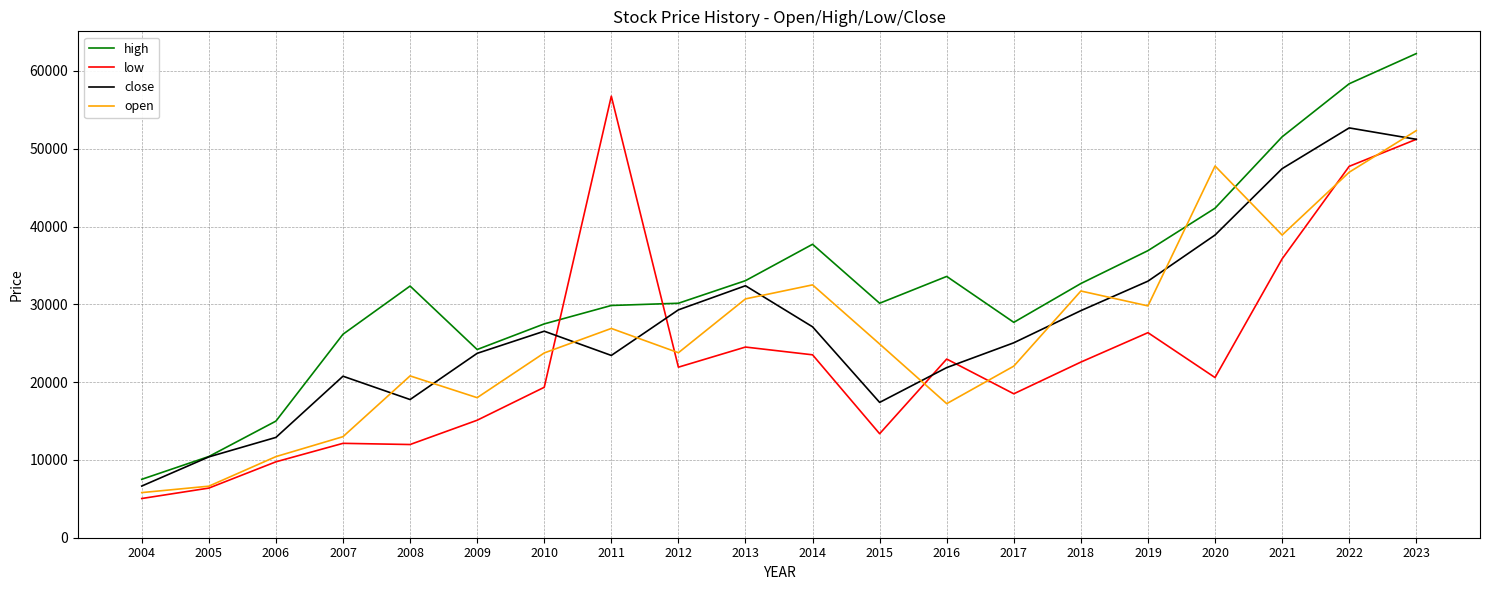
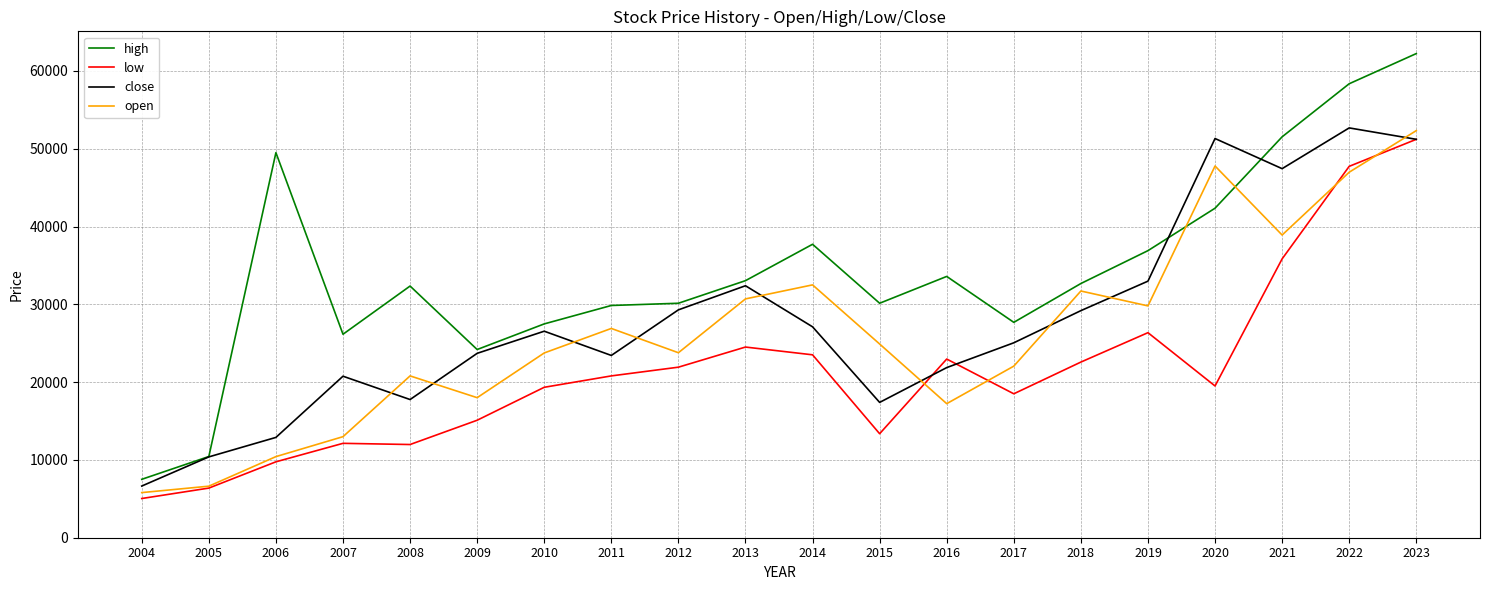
  {
    "high": {
      "2004": 8000,
-     "2006": 15000,
+     "2006": 49000,
      "2007": 26000,
      "2008": 32000,
      "2009": 24000,
      "2010": 27000,
      "2011": 30000,
      "2012": 30000,
      "2013": 33000,
      "2014": 38000,
      "2015": 30000,
      "2016": 34000,
      "2017": 28000,
      "2018": 33000,
      "2019": 37000,
      "2020": 42000,
      "2021": 52000,
      "2022": 58000,
      "2023": 62000
    },
    "low": {
      "2004": 5000,
      "2006": 10000,
      "2007": 12000,
      "2008": 12000,
      "2009": 15000,
      "2010": 19000,
-     "2011": 57000,
+     "2011": 21000,
      "2012": 22000,
      "2013": 25000,
      "2014": 24000,
      "2015": 13000,
      "2016": 23000,
      "2017": 19000,
      "2018": 23000,
      "2019": 26000,
-     "2020": 21000,
+     "2020": 20000,
      "2021": 36000,
      "2022": 48000
    },
    "close": {
      "2004": 7000,
      "2006": 13000,
      "2007": 21000,
      "2008": 18000,
      "2009": 24000,
      "2010": 27000,
      "2011": 23000,
      "2012": 29000,
      "2013": 32000,
      "2014": 27000,
      "2015": 17000,
      "2016": 22000,
      "2017": 25000,
      "2018": 29000,
      "2019": 33000,
-     "2020": 39000,
+     "2020": 51000,
      "2021": 47000,
      "2022": 53000
    },
    "open": {
      "2004": 6000,
      "2006": 10000,
      "2007": 13000,
      "2008": 21000,
      "2009": 18000,
      "2010": 24000,
      "2011": 27000,
      "2012": 24000,
      "2013": 31000,
      "2014": 33000,
      "2015": 25000,
      "2016": 17000,
      "2017": 22000,
      "2018": 32000,
      "2019": 30000,
      "2020": 48000,
      "2021": 39000,
      "2022": 47000,
      "2023": 52000
    }
  }
